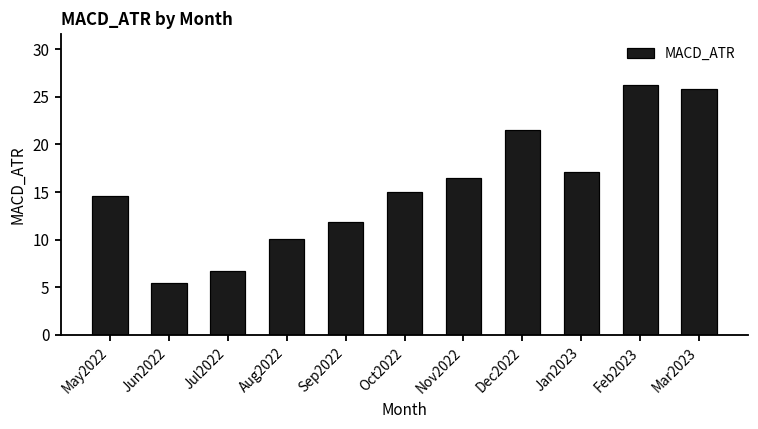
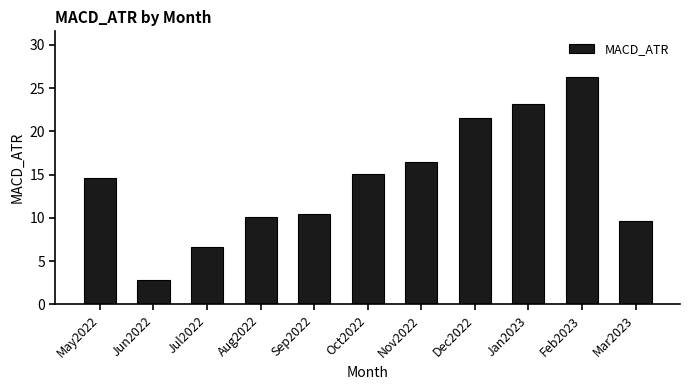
  {
    "May2022": 15,
-   "Jun2022": 5,
+   "Jun2022": 3,
    "Jul2022": 7,
    "Aug2022": 10,
-   "Sep2022": 12,
+   "Sep2022": 10,
    "Oct2022": 15,
    "Nov2022": 17,
    "Dec2022": 21,
-   "Jan2023": 17,
+   "Jan2023": 23,
    "Feb2023": 26,
-   "Mar2023": 26
+   "Mar2023": 10
  }
